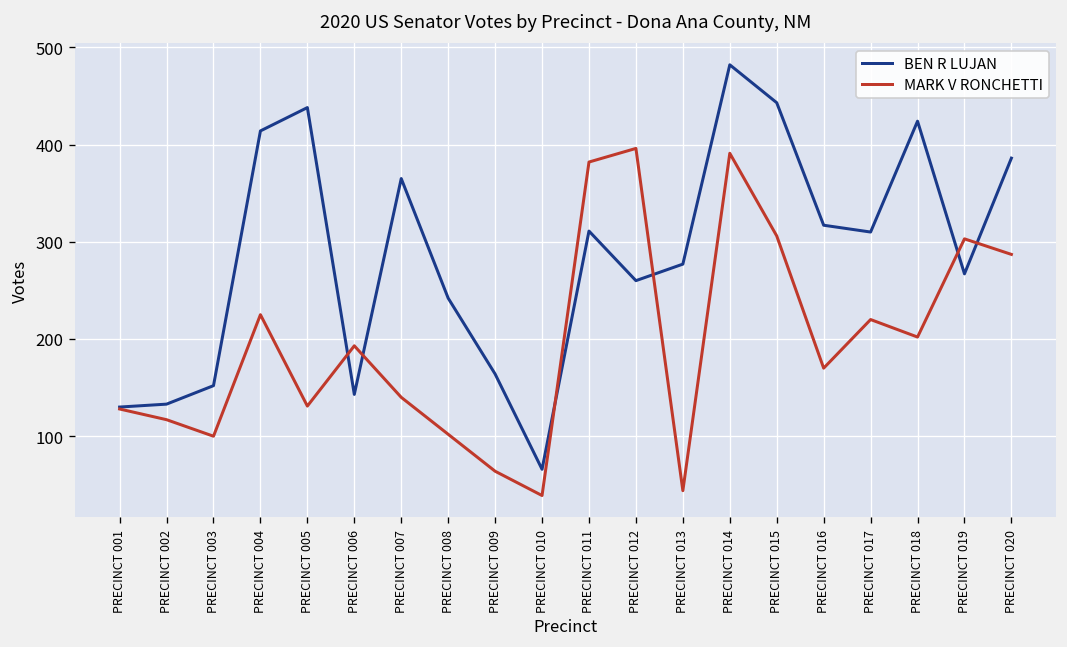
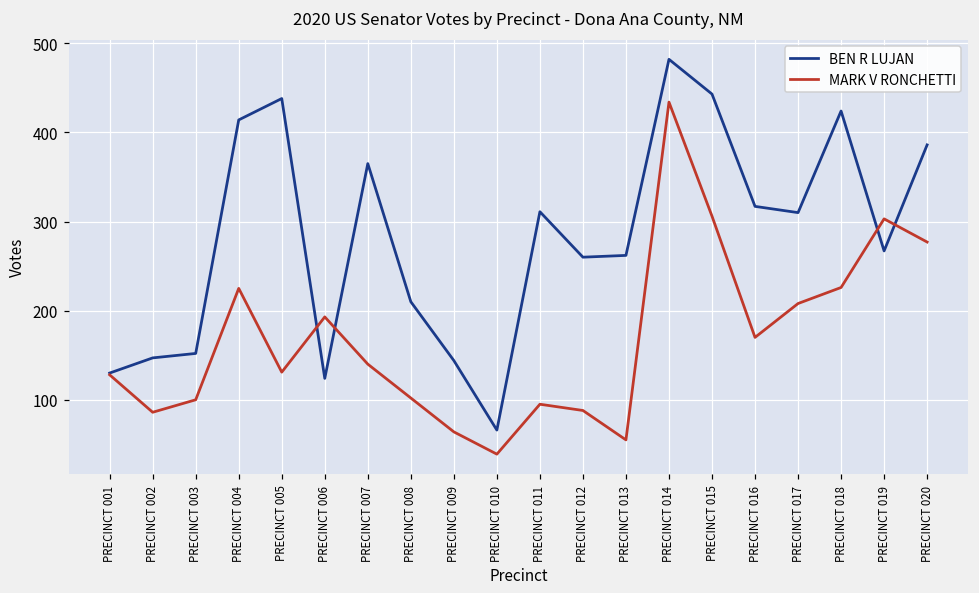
  {
    "BEN R LUJAN": {
-     "PRECINCT 002": 130,
+     "PRECINCT 002": 150,
      "PRECINCT 003": 150,
      "PRECINCT 004": 410,
      "PRECINCT 005": 440,
-     "PRECINCT 006": 140,
+     "PRECINCT 006": 120,
      "PRECINCT 007": 370,
-     "PRECINCT 008": 240,
-     "PRECINCT 009": 160,
+     "PRECINCT 008": 210,
+     "PRECINCT 009": 140,
      "PRECINCT 010": 70,
      "PRECINCT 011": 310,
      "PRECINCT 012": 260,
-     "PRECINCT 013": 280,
+     "PRECINCT 013": 260,
      "PRECINCT 014": 480,
      "PRECINCT 015": 440,
      "PRECINCT 016": 320,
      "PRECINCT 017": 310,
      "PRECINCT 018": 420,
      "PRECINCT 019": 270,
      "PRECINCT 020": 390
    },
    "MARK V RONCHETTI": {
-     "PRECINCT 002": 120,
+     "PRECINCT 002": 90,
      "PRECINCT 003": 100,
      "PRECINCT 004": 230,
      "PRECINCT 005": 130,
      "PRECINCT 006": 190,
      "PRECINCT 007": 140,
      "PRECINCT 008": 100,
      "PRECINCT 009": 60,
      "PRECINCT 010": 40,
-     "PRECINCT 011": 380,
-     "PRECINCT 012": 400,
-     "PRECINCT 013": 40,
-     "PRECINCT 014": 390,
+     "PRECINCT 011": 100,
+     "PRECINCT 012": 90,
+     "PRECINCT 013": 60,
+     "PRECINCT 014": 430,
      "PRECINCT 015": 310,
      "PRECINCT 016": 170,
-     "PRECINCT 017": 220,
-     "PRECINCT 018": 200,
+     "PRECINCT 017": 210,
+     "PRECINCT 018": 230,
      "PRECINCT 019": 300,
-     "PRECINCT 020": 290
+     "PRECINCT 020": 280
    }
  }
